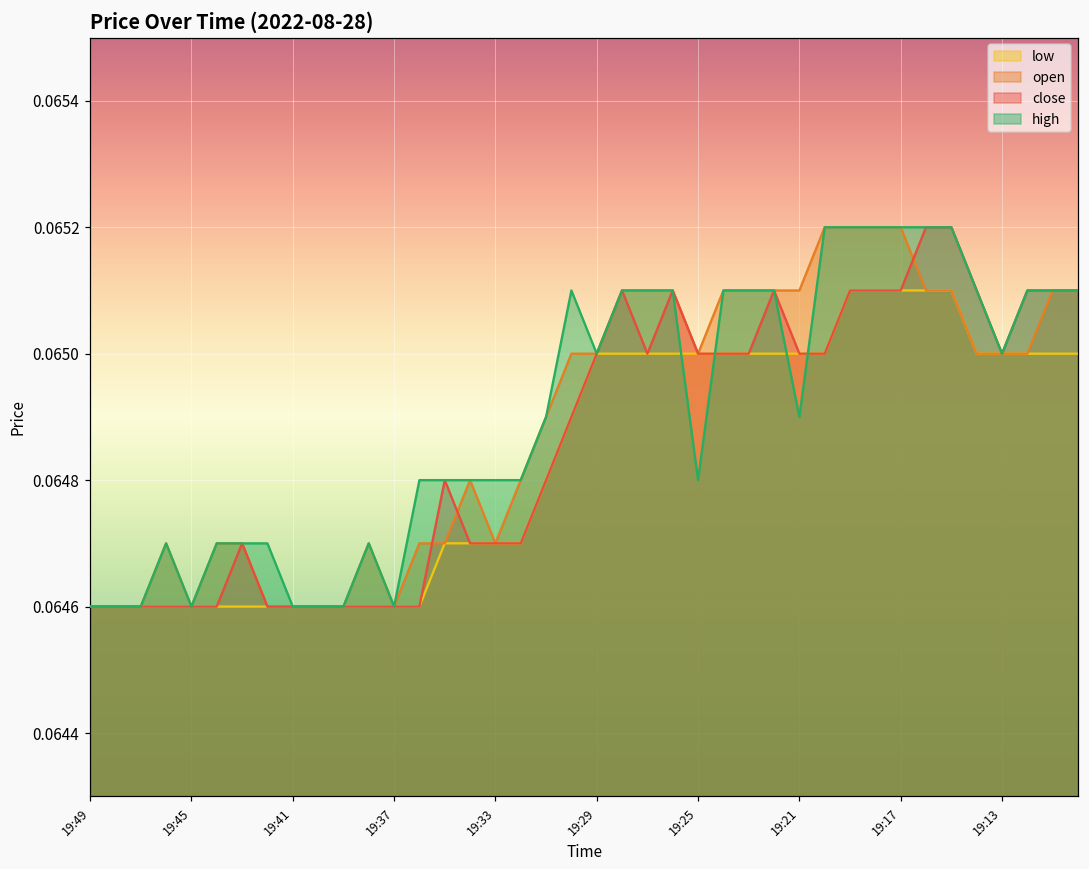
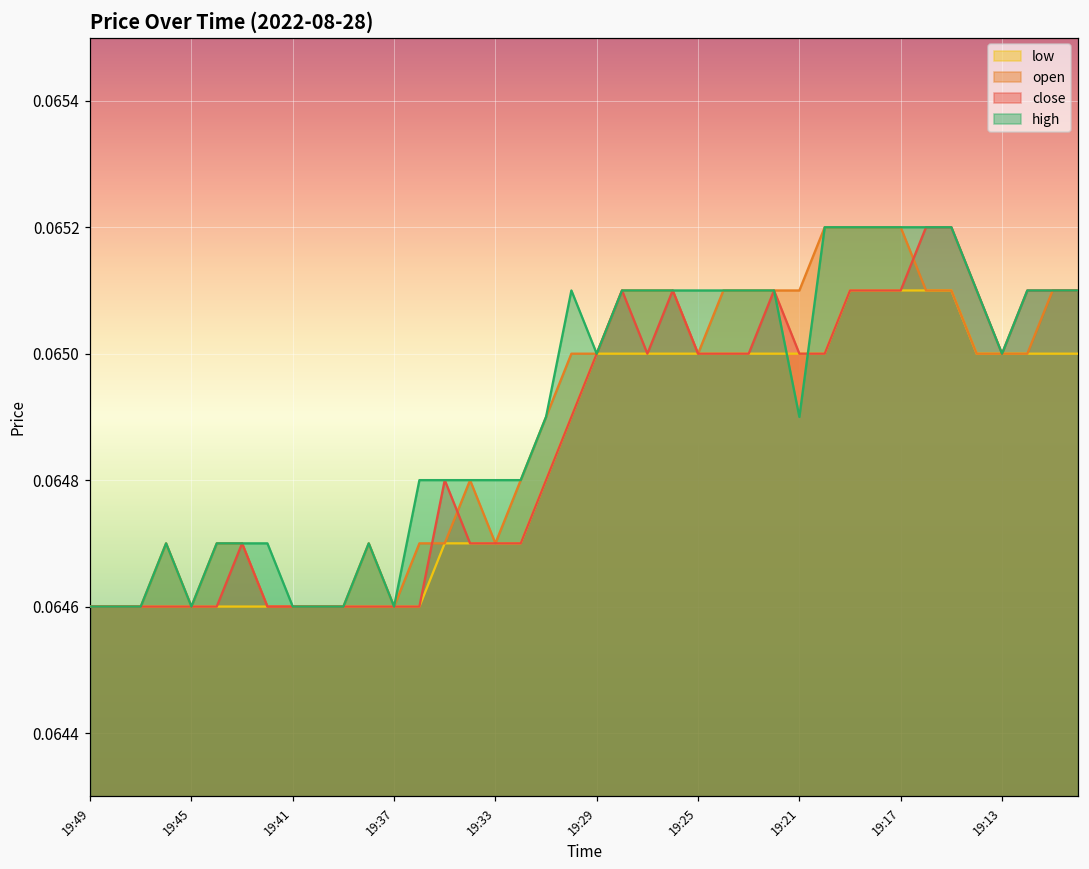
  {
    "high": {
      "19:33": 0.0648,
-     "19:25": 0.0648,
+     "19:25": 0.0651,
      "19:21": 0.0649
    }
  }
